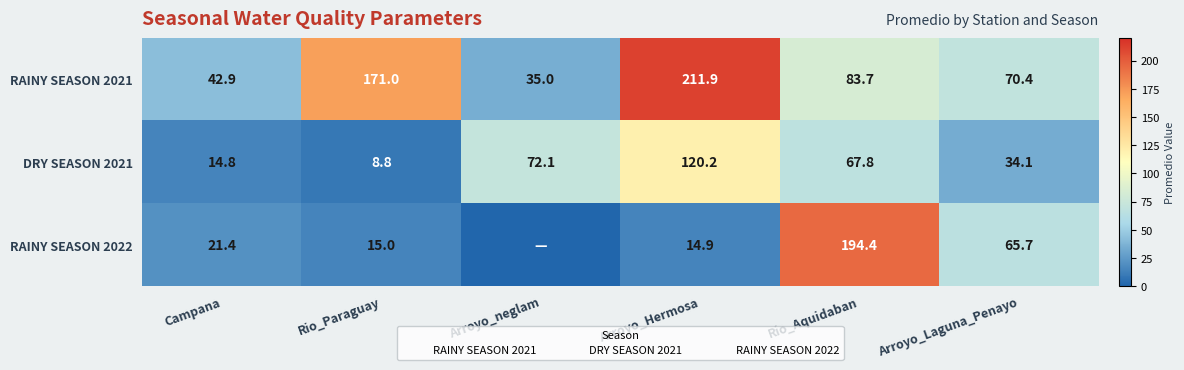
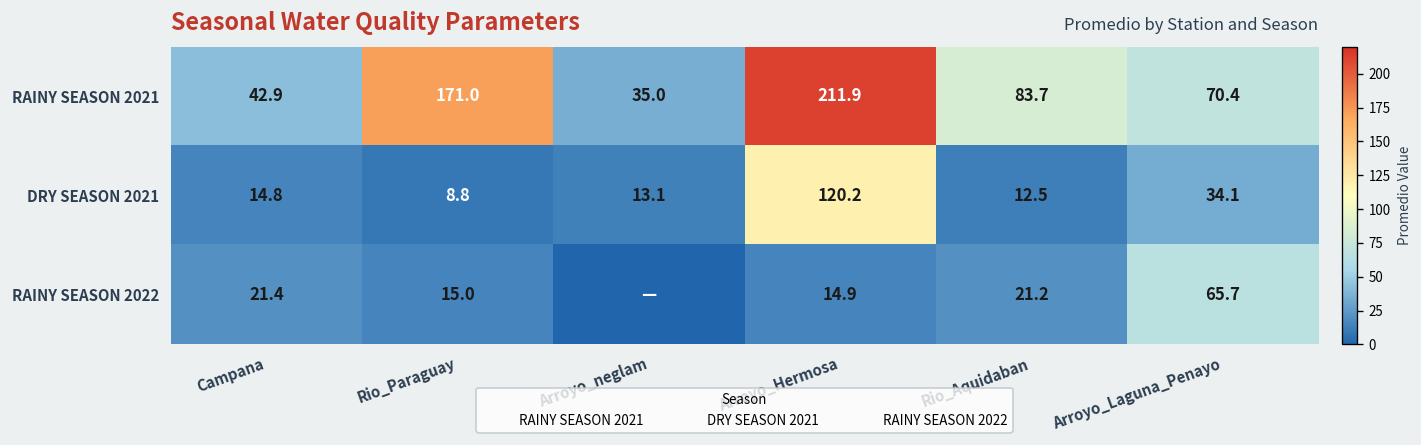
  {
    "RAINY SEASON 2021": {
      "Campana": 42.9,
      "Rio_Paraguay": 171.0,
      "Arroyo_neglam": 35.0,
      "Arroyo_Hermosa": 211.9,
      "Rio_Aquidaban": 83.7,
      "Arroyo_Laguna_Penayo": 70.4
    },
    "DRY SEASON 2021": {
      "Campana": 14.8,
      "Rio_Paraguay": 8.8,
-     "Arroyo_neglam": 72.1,
+     "Arroyo_neglam": 13.1,
      "Arroyo_Hermosa": 120.2,
-     "Rio_Aquidaban": 67.8,
+     "Rio_Aquidaban": 12.5,
      "Arroyo_Laguna_Penayo": 34.1
    },
    "RAINY SEASON 2022": {
      "Campana": 21.4,
      "Rio_Paraguay": 15.0,
      "Arroyo_Hermosa": 14.9,
-     "Rio_Aquidaban": 194.4,
+     "Rio_Aquidaban": 21.2,
      "Arroyo_Laguna_Penayo": 65.7
    }
  }
